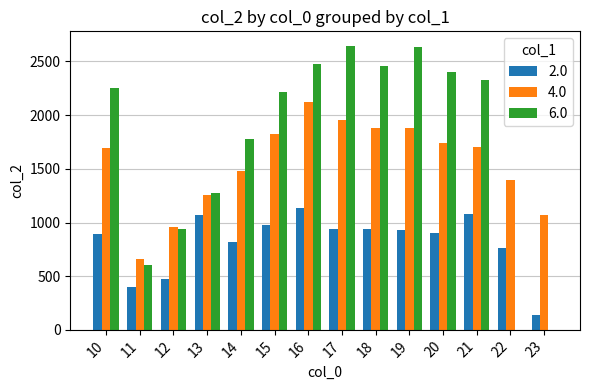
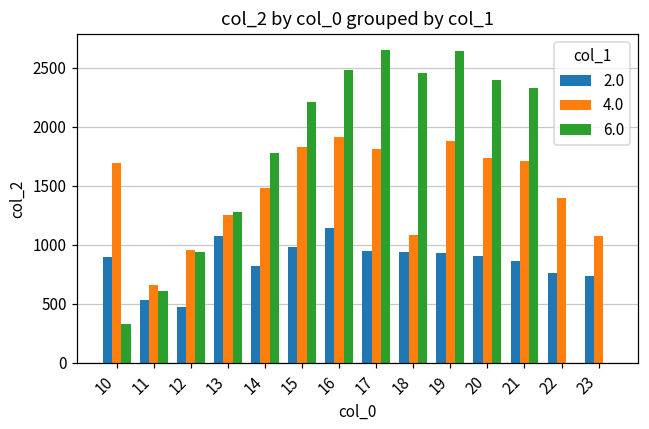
  {
    "2.0": {
      "10": 890,
-     "11": 400,
+     "11": 530,
      "12": 480,
      "13": 1070,
      "14": 820,
      "15": 980,
      "16": 1140,
      "17": 940,
      "18": 940,
      "19": 930,
      "20": 900,
-     "21": 1080,
+     "21": 860,
      "22": 760,
-     "23": 140
+     "23": 730
    },
    "4.0": {
      "10": 1690,
      "11": 660,
      "12": 960,
      "13": 1250,
      "14": 1480,
      "15": 1830,
-     "16": 2130,
-     "17": 1950,
-     "18": 1880,
+     "16": 1910,
+     "17": 1810,
+     "18": 1080,
      "19": 1880,
      "20": 1740,
      "21": 1710,
      "22": 1390,
      "23": 1070
    },
    "6.0": {
-     "10": 2250,
+     "10": 330,
      "11": 610,
      "12": 940,
      "13": 1270,
      "14": 1780,
      "15": 2210,
      "16": 2480,
      "17": 2650,
      "18": 2460,
      "19": 2640,
      "20": 2400,
      "21": 2320,
      "22": 0,
      "23": 0
    }
  }
